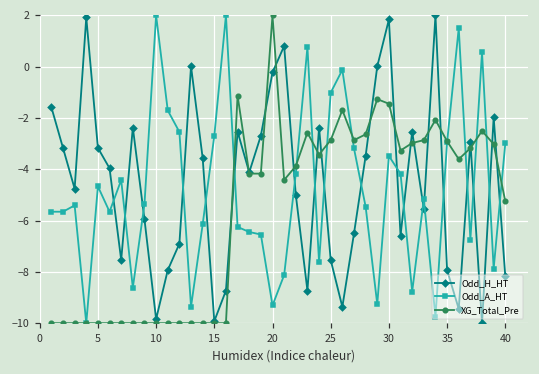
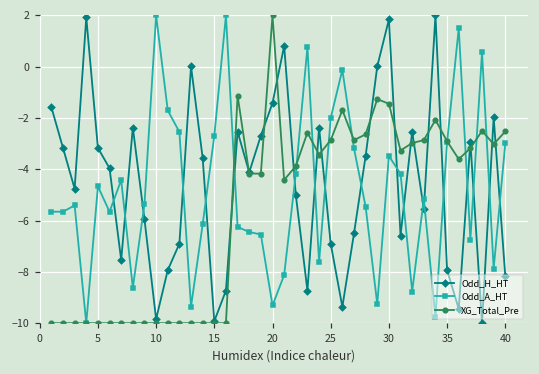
  {
    "Odd_H_HT": {
      "5": -3.2,
      "10": -9.8,
-     "20": -0.2,
-     "25": -7.5,
+     "20": -1.4,
+     "25": -6.9,
      "30": 1.8,
      "35": -7.9
    },
    "Odd_A_HT": {
      "5": -4.7,
      "10": 2.0,
      "15": -2.7,
      "20": -9.3,
-     "25": -1.0,
+     "25": -2.0,
      "30": -3.5,
      "40": -3.0
    },
    "XG_Total_Pre": {
      "5": -10.0,
      "10": -10.0,
      "20": 2.0,
      "25": -2.9,
      "30": -1.4,
-     "40": -5.2
+     "40": -2.5
    }
  }
